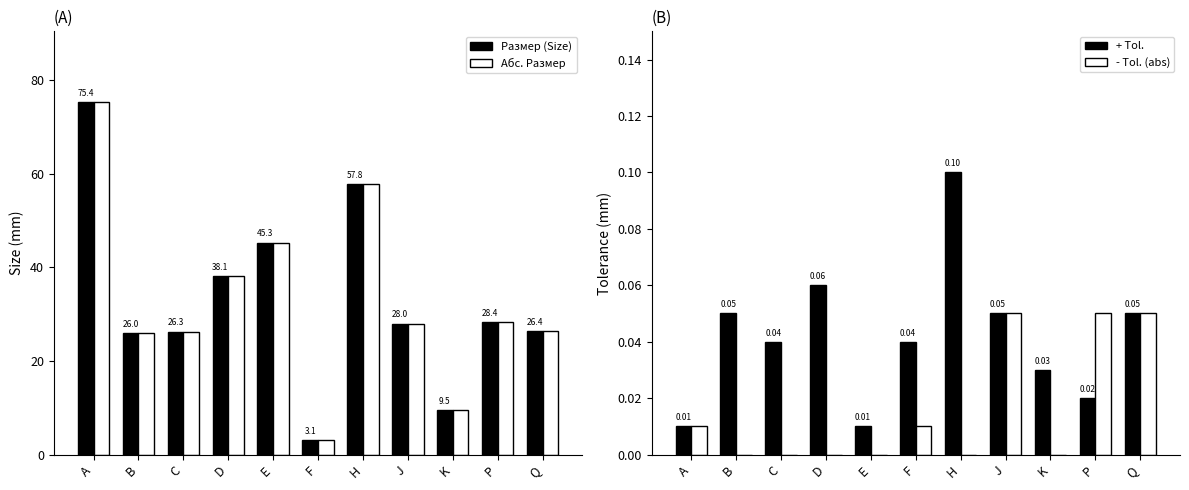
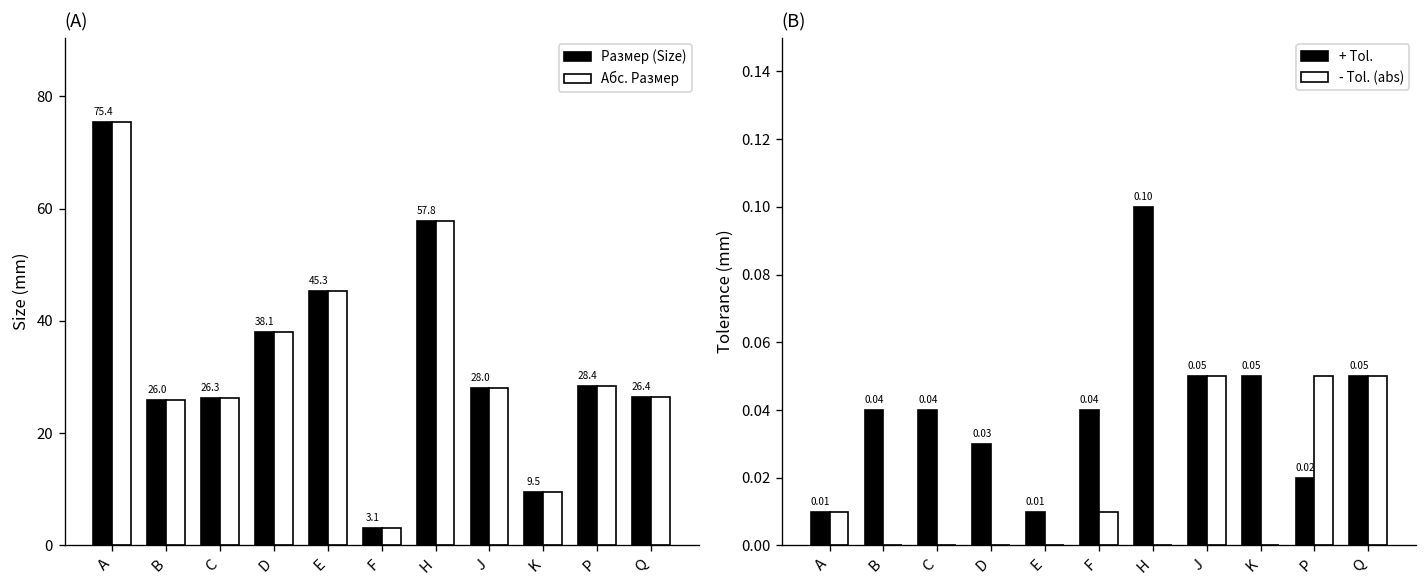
  {
    "(A)": {
      "Размер (Size)": {
        "A": 75.4,
        "B": 26.0,
        "C": 26.3,
        "D": 38.1,
        "E": 45.3,
        "F": 3.1,
        "H": 57.8,
        "J": 28.0,
        "K": 9.5,
        "P": 28.4,
        "Q": 26.4
      }
    },
    "(B)": {
      "+ Tol.": {
        "A": 0.01,
-       "B": 0.05,
+       "B": 0.04,
        "C": 0.04,
-       "D": 0.06,
+       "D": 0.03,
        "E": 0.01,
        "F": 0.04,
        "H": 0.10,
        "J": 0.05,
-       "K": 0.03,
+       "K": 0.05,
        "P": 0.02,
        "Q": 0.05
      },
      "- Tol. (abs)": {
        "B": 0.000,
        "C": 0.000,
        "D": 0.000,
        "E": 0.000,
        "F": 0.010,
        "H": 0.000,
        "K": 0.000
      }
    }
  }
